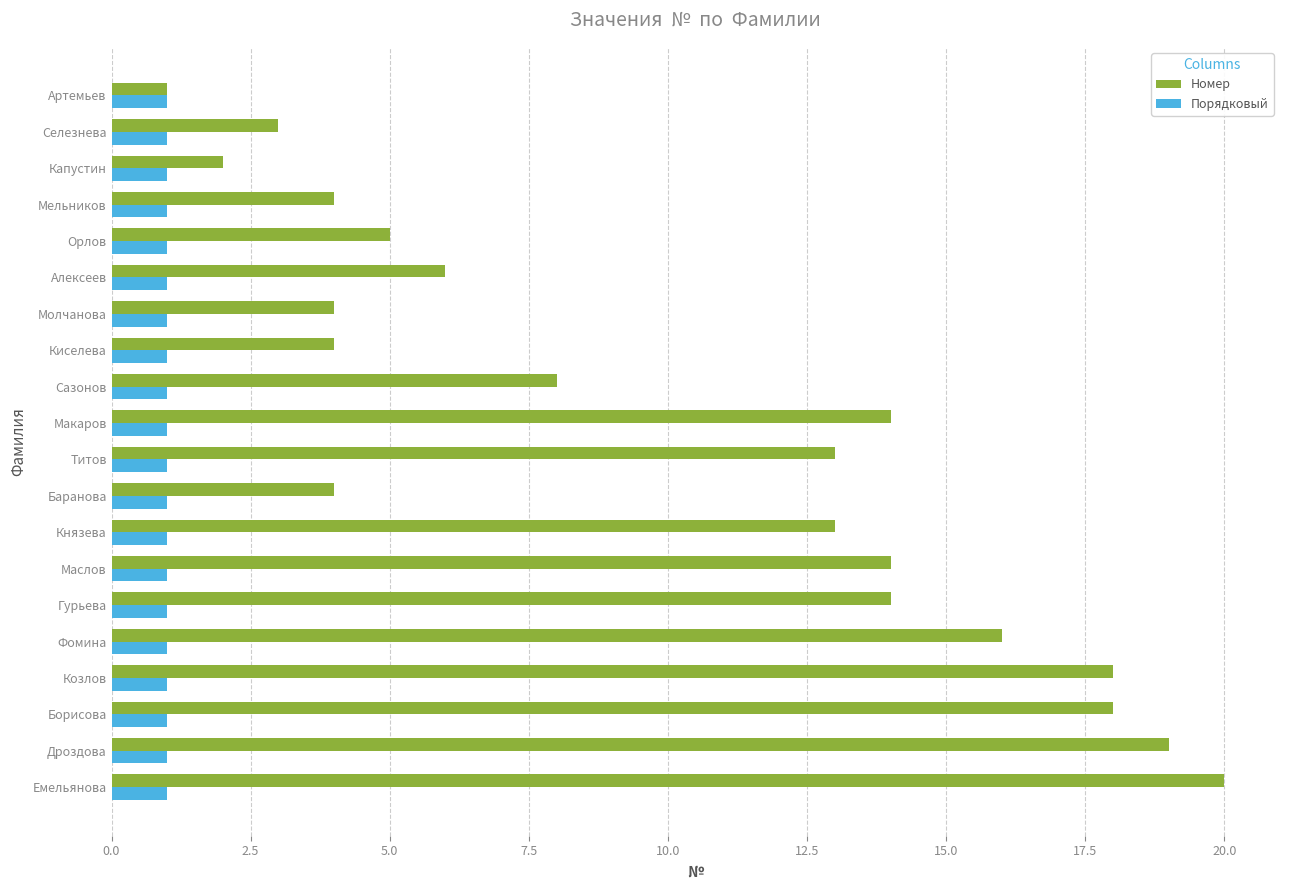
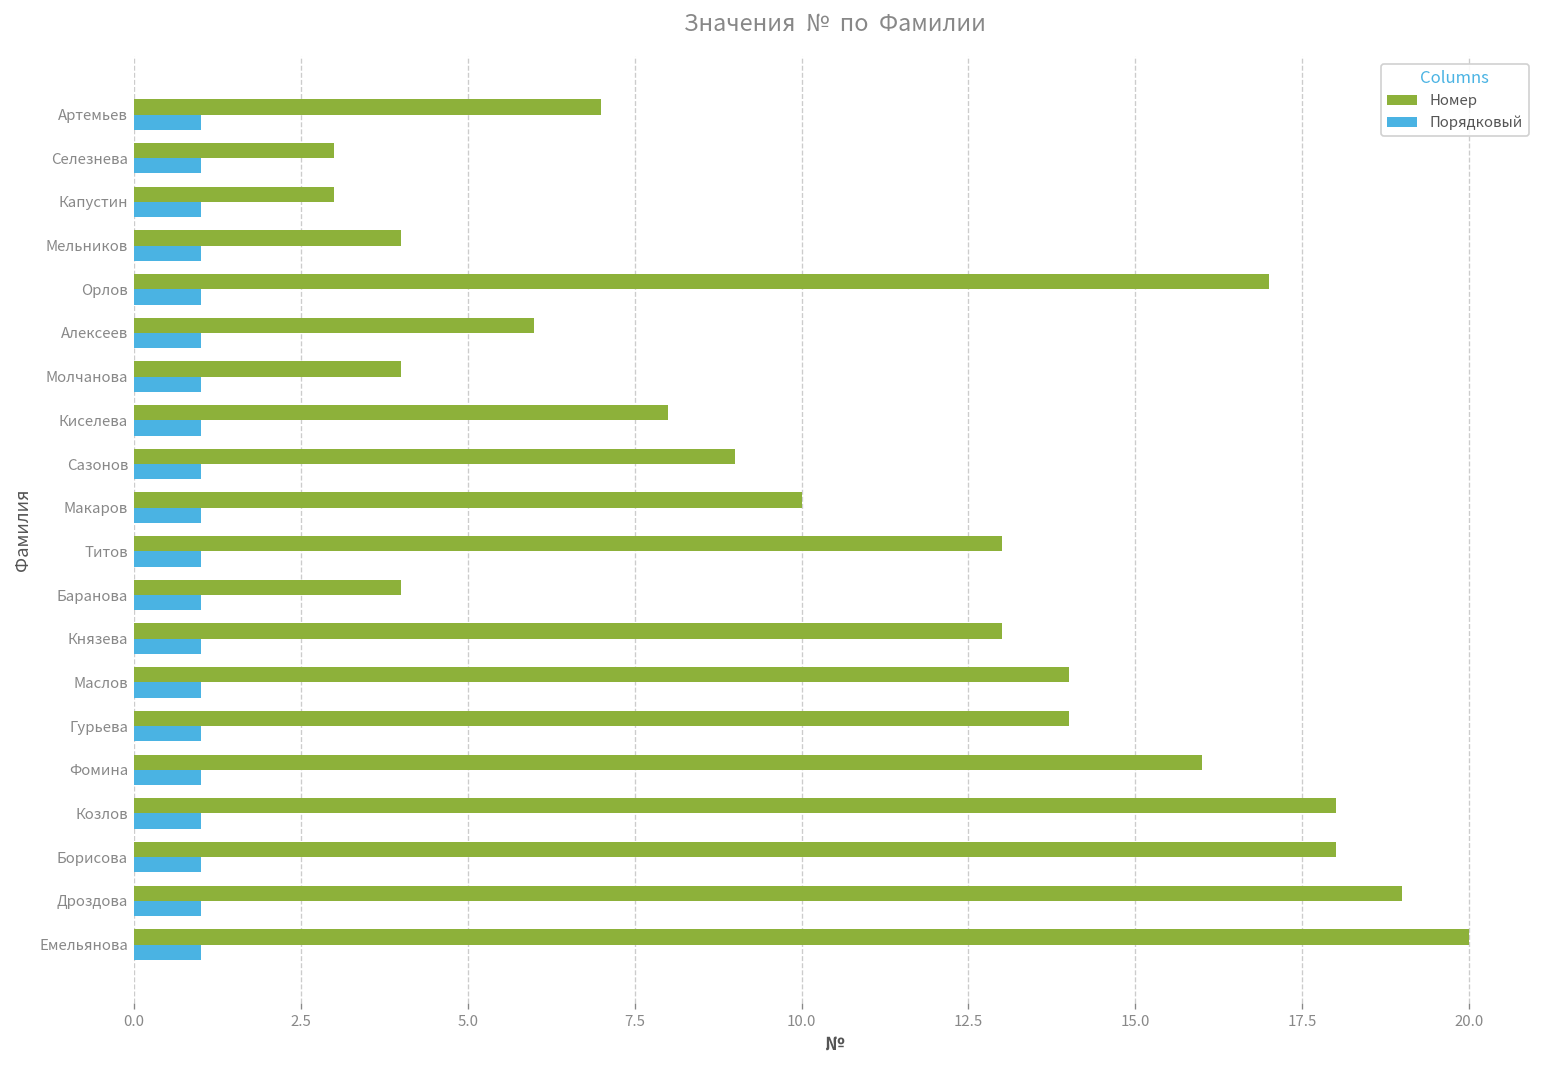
  {
    "Номер": {
-     "Артемьев": 1,
+     "Артемьев": 7,
      "Селезнева": 3,
-     "Капустин": 2,
+     "Капустин": 3,
      "Мельников": 4,
-     "Орлов": 5,
+     "Орлов": 17,
      "Алексеев": 6,
      "Молчанова": 4,
-     "Киселева": 4,
-     "Сазонов": 8,
-     "Макаров": 14,
+     "Киселева": 8,
+     "Сазонов": 9,
+     "Макаров": 10,
      "Титов": 13,
      "Баранова": 4,
      "Князева": 13,
      "Маслов": 14,
      "Гурьева": 14,
      "Фомина": 16,
      "Козлов": 18,
      "Борисова": 18,
      "Дроздова": 19,
      "Емельянова": 20
    },
    "Порядковый": {
      "Артемьев": 1,
      "Селезнева": 1,
      "Капустин": 1,
      "Мельников": 1,
      "Орлов": 1,
      "Алексеев": 1,
      "Молчанова": 1,
      "Киселева": 1,
      "Сазонов": 1,
      "Макаров": 1,
      "Титов": 1,
      "Баранова": 1,
      "Князева": 1,
      "Маслов": 1,
      "Гурьева": 1,
      "Фомина": 1,
      "Козлов": 1,
      "Борисова": 1,
      "Дроздова": 1,
      "Емельянова": 1
    }
  }
